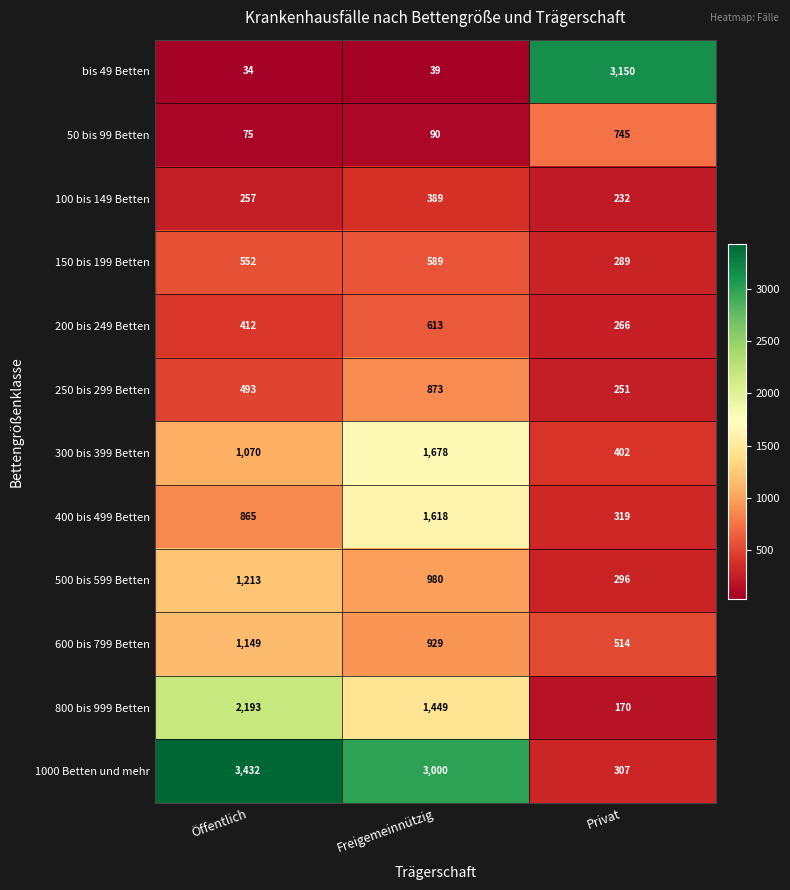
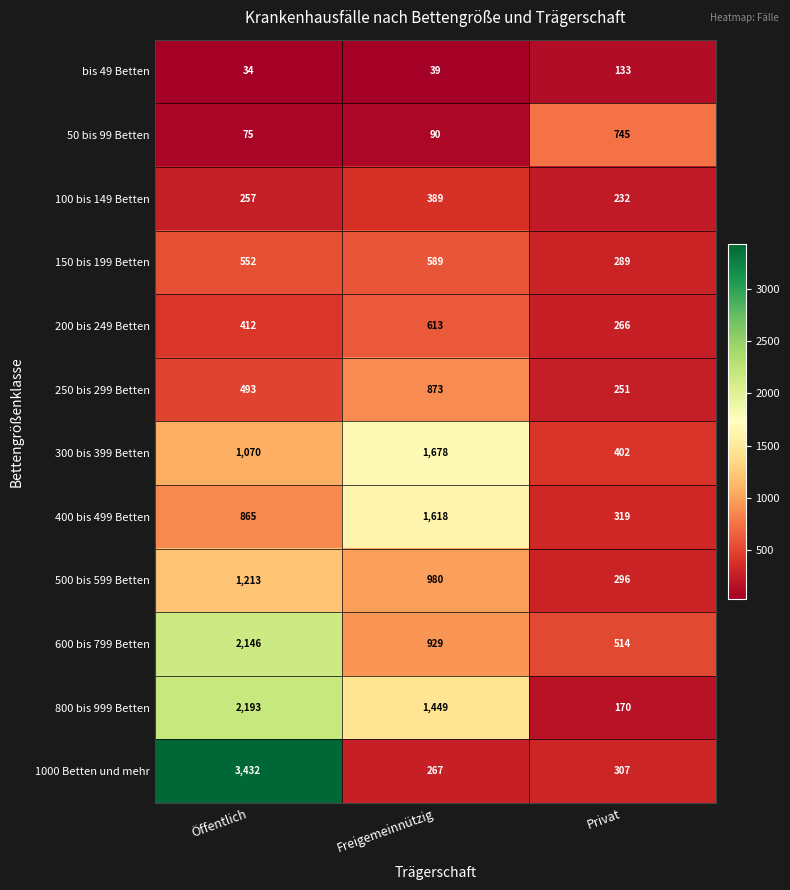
  {
    "bis 49 Betten": {
      "Öffentlich": "34",
      "Freigemeinnützig": "39",
-     "Privat": "3,150"
+     "Privat": "133"
    },
    "50 bis 99 Betten": {
      "Öffentlich": "75",
      "Freigemeinnützig": "90",
      "Privat": "745"
    },
    "100 bis 149 Betten": {
      "Öffentlich": "257",
      "Freigemeinnützig": "389",
      "Privat": "232"
    },
    "150 bis 199 Betten": {
      "Öffentlich": "552",
      "Freigemeinnützig": "589",
      "Privat": "289"
    },
    "200 bis 249 Betten": {
      "Öffentlich": "412",
      "Freigemeinnützig": "613",
      "Privat": "266"
    },
    "250 bis 299 Betten": {
      "Öffentlich": "493",
      "Freigemeinnützig": "873",
      "Privat": "251"
    },
    "300 bis 399 Betten": {
      "Öffentlich": "1,070",
      "Freigemeinnützig": "1,678",
      "Privat": "402"
    },
    "400 bis 499 Betten": {
      "Öffentlich": "865",
      "Freigemeinnützig": "1,618",
      "Privat": "319"
    },
    "500 bis 599 Betten": {
      "Öffentlich": "1,213",
      "Freigemeinnützig": "980",
      "Privat": "296"
    },
    "600 bis 799 Betten": {
-     "Öffentlich": "1,149",
+     "Öffentlich": "2,146",
      "Freigemeinnützig": "929",
      "Privat": "514"
    },
    "800 bis 999 Betten": {
      "Öffentlich": "2,193",
      "Freigemeinnützig": "1,449",
      "Privat": "170"
    },
    "1000 Betten und mehr": {
      "Öffentlich": "3,432",
-     "Freigemeinnützig": "3,000",
+     "Freigemeinnützig": "267",
      "Privat": "307"
    }
  }
